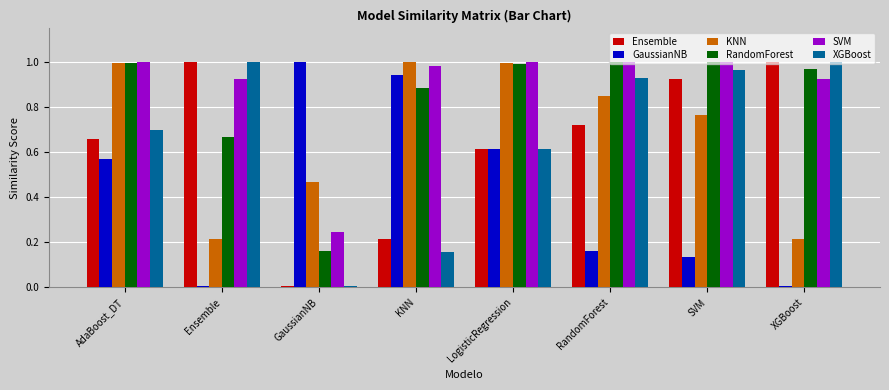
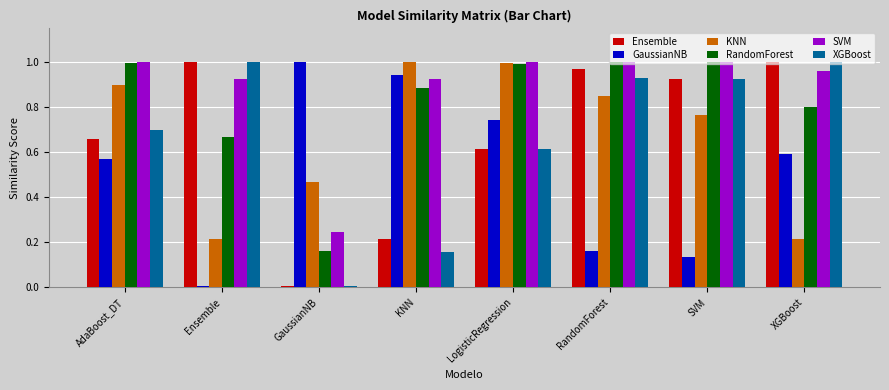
  {
    "Ensemble": {
      "AdaBoost_DT": 0.66,
      "Ensemble": 1.00,
      "KNN": 0.22,
      "LogisticRegression": 0.62,
-     "RandomForest": 0.72,
+     "RandomForest": 0.97,
      "SVM": 0.92
    },
    "GaussianNB": {
      "AdaBoost_DT": 0.57,
      "GaussianNB": 1.00,
      "KNN": 0.94,
-     "LogisticRegression": 0.62,
+     "LogisticRegression": 0.75,
      "RandomForest": 0.16,
      "SVM": 0.14,
-     "XGBoost": 0.01
+     "XGBoost": 0.59
    },
    "KNN": {
-     "AdaBoost_DT": 1.00,
+     "AdaBoost_DT": 0.90,
      "Ensemble": 0.22,
      "GaussianNB": 0.47,
      "KNN": 1.00,
      "LogisticRegression": 1.00,
      "RandomForest": 0.85,
      "SVM": 0.76,
      "XGBoost": 0.22
    },
    "RandomForest": {
      "AdaBoost_DT": 1.00,
      "Ensemble": 0.67,
      "GaussianNB": 0.16,
      "KNN": 0.89,
      "LogisticRegression": 0.99,
-     "XGBoost": 0.97
+     "XGBoost": 0.80
    },
    "SVM": {
      "AdaBoost_DT": 1.00,
      "Ensemble": 0.92,
      "GaussianNB": 0.25,
-     "KNN": 0.98,
+     "KNN": 0.92,
      "LogisticRegression": 1.00,
-     "XGBoost": 0.92
+     "XGBoost": 0.96
    },
    "XGBoost": {
      "AdaBoost_DT": 0.70,
      "Ensemble": 1.00,
      "KNN": 0.16,
      "LogisticRegression": 0.62,
      "RandomForest": 0.93,
-     "SVM": 0.97
+     "SVM": 0.92
    }
  }
